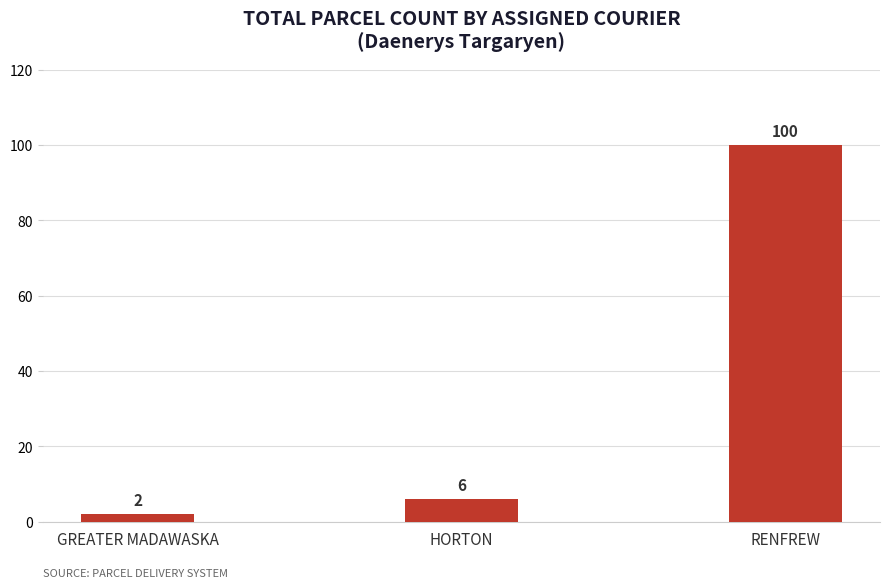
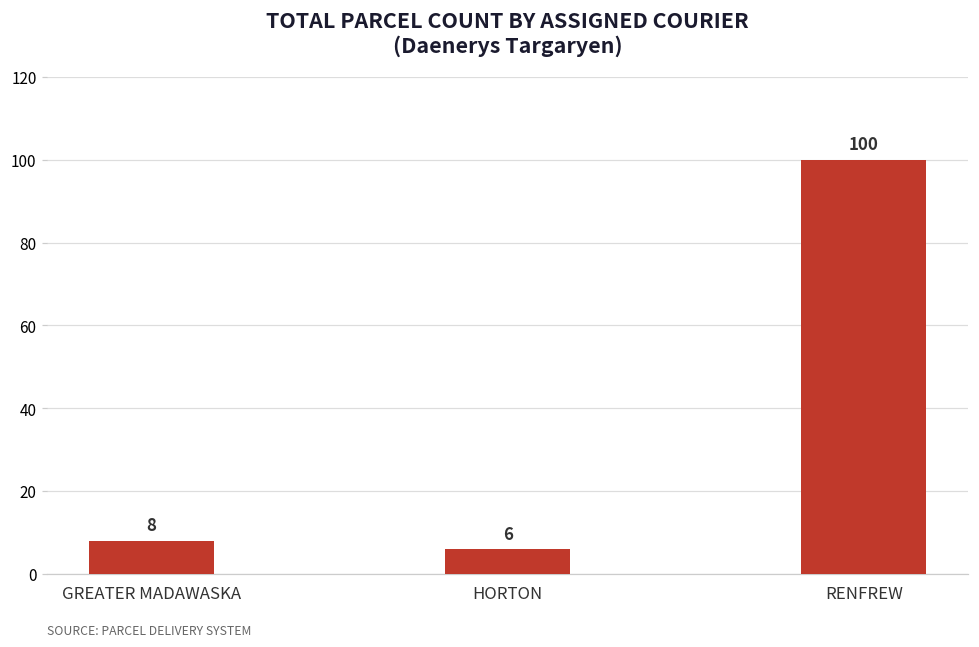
  {
-   "GREATER MADAWASKA": 2,
+   "GREATER MADAWASKA": 8,
    "HORTON": 6,
    "RENFREW": 100
  }
